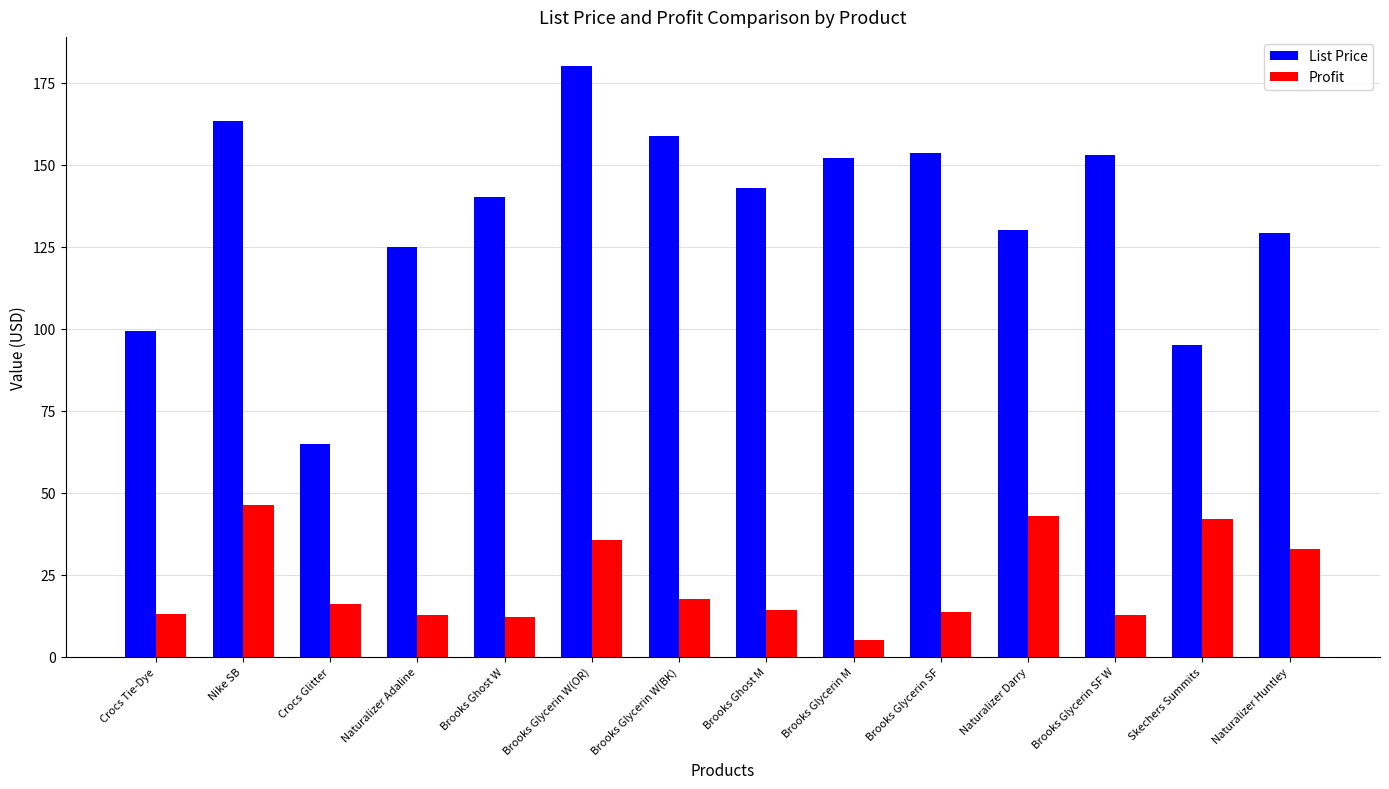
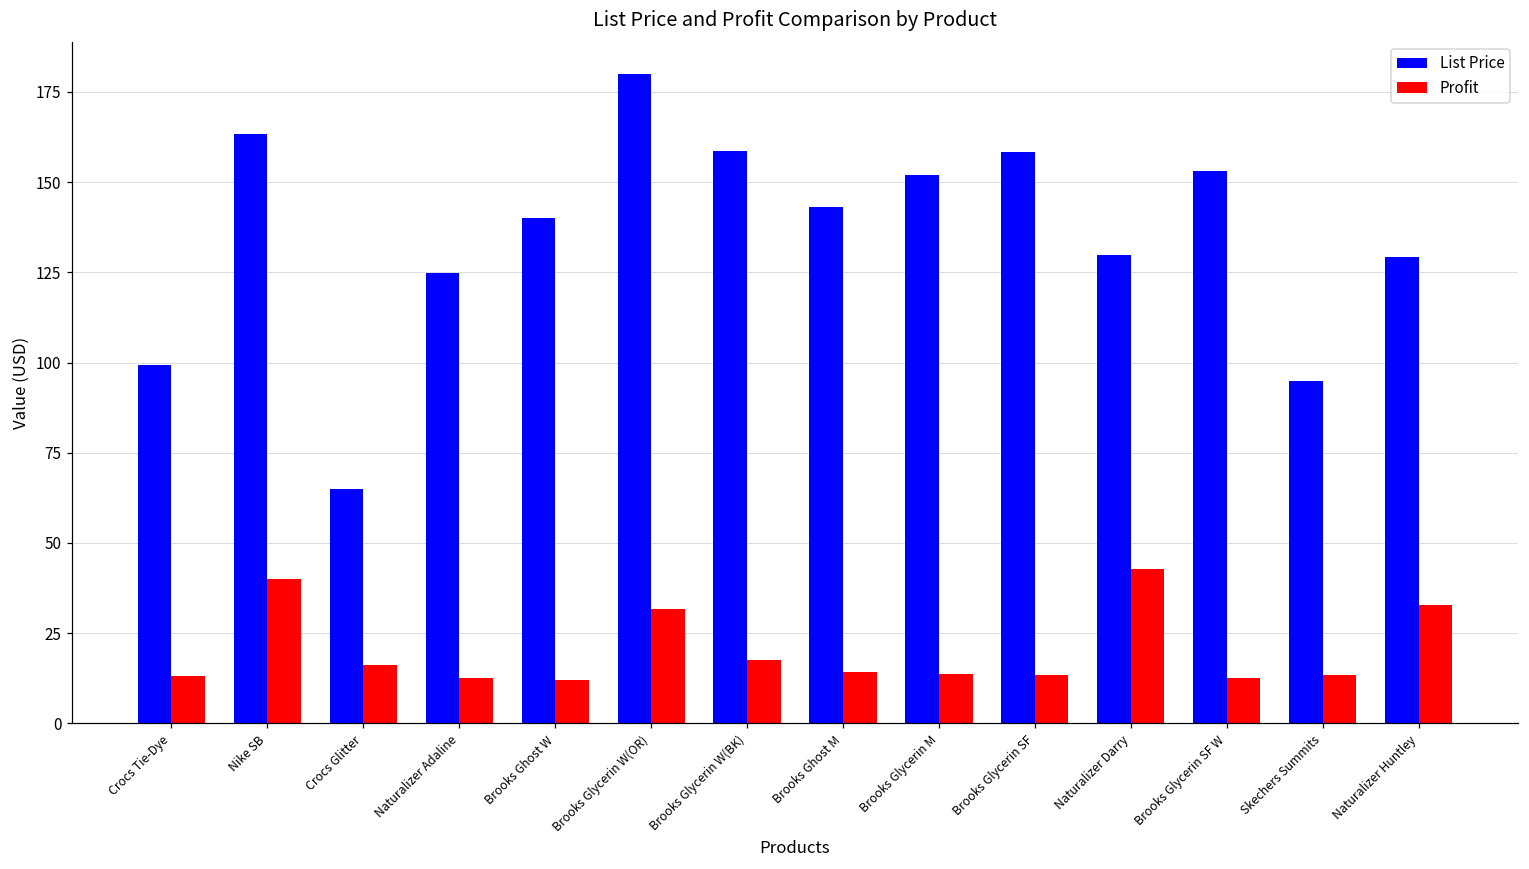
  {
    "List Price": {
      "Crocs Tie-Dye": 99,
      "Nike SB": 163,
      "Crocs Glitter": 65,
      "Naturalizer Adaline": 125,
      "Brooks Ghost W": 140,
      "Brooks Glycerin W(OR)": 180,
      "Brooks Glycerin W(BK)": 159,
      "Brooks Ghost M": 143,
      "Brooks Glycerin M": 152,
-     "Brooks Glycerin SF": 154,
+     "Brooks Glycerin SF": 158,
      "Naturalizer Darry": 130,
      "Brooks Glycerin SF W": 153,
      "Skechers Summits": 95,
      "Naturalizer Huntley": 129
    },
    "Profit": {
      "Crocs Tie-Dye": 13,
-     "Nike SB": 46,
+     "Nike SB": 40,
      "Crocs Glitter": 16,
      "Naturalizer Adaline": 13,
      "Brooks Ghost W": 12,
-     "Brooks Glycerin W(OR)": 36,
+     "Brooks Glycerin W(OR)": 32,
      "Brooks Glycerin W(BK)": 18,
      "Brooks Ghost M": 14,
-     "Brooks Glycerin M": 5,
+     "Brooks Glycerin M": 14,
      "Brooks Glycerin SF": 13,
      "Naturalizer Darry": 43,
      "Brooks Glycerin SF W": 13,
-     "Skechers Summits": 42,
+     "Skechers Summits": 13,
      "Naturalizer Huntley": 33
    }
  }
